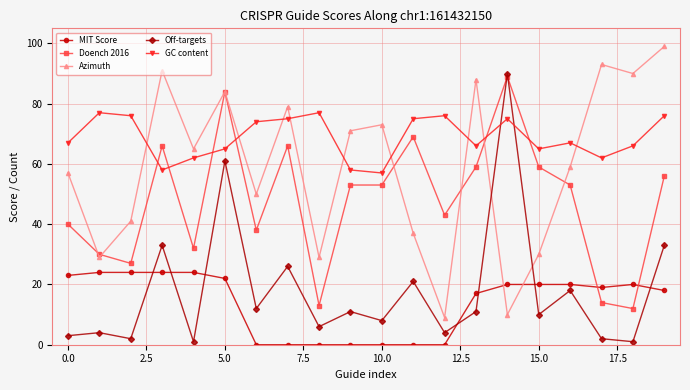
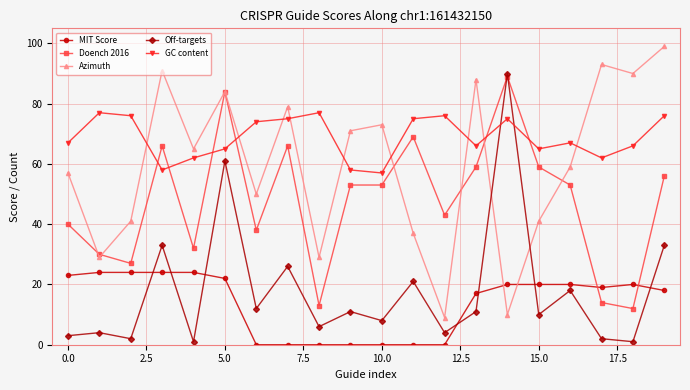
  {
    "Azimuth": {
      "0.0": 57,
      "10.0": 73,
-     "15.0": 30
+     "15.0": 41
    }
  }
